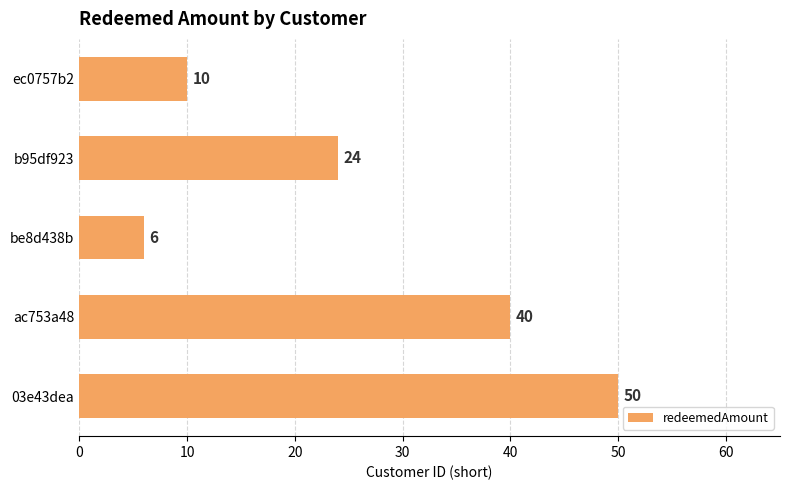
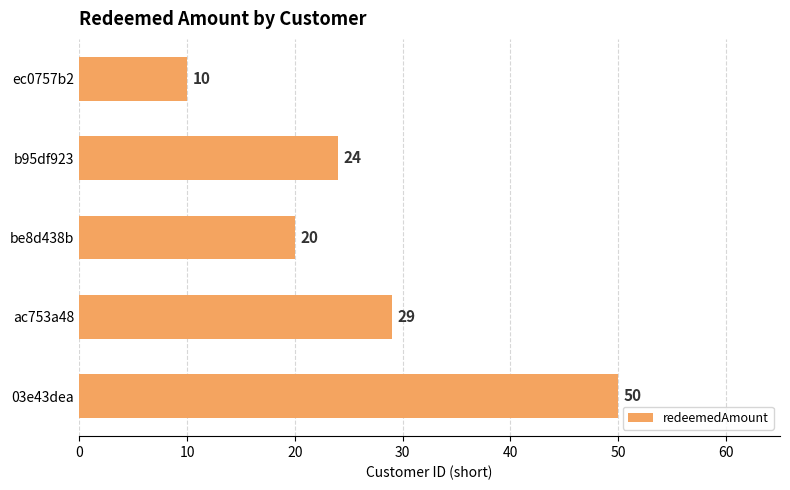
  {
    "ec0757b2": 10,
    "b95df923": 24,
-   "be8d438b": 6,
-   "ac753a48": 40,
+   "be8d438b": 20,
+   "ac753a48": 29,
    "03e43dea": 50
  }
